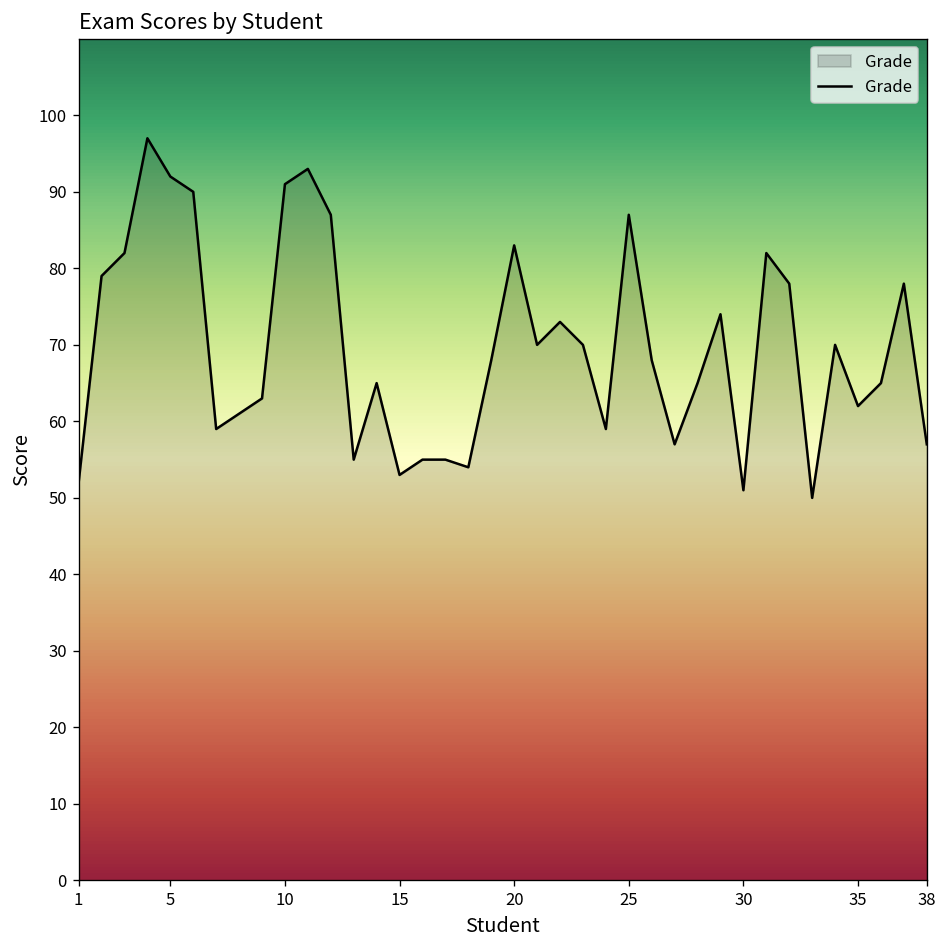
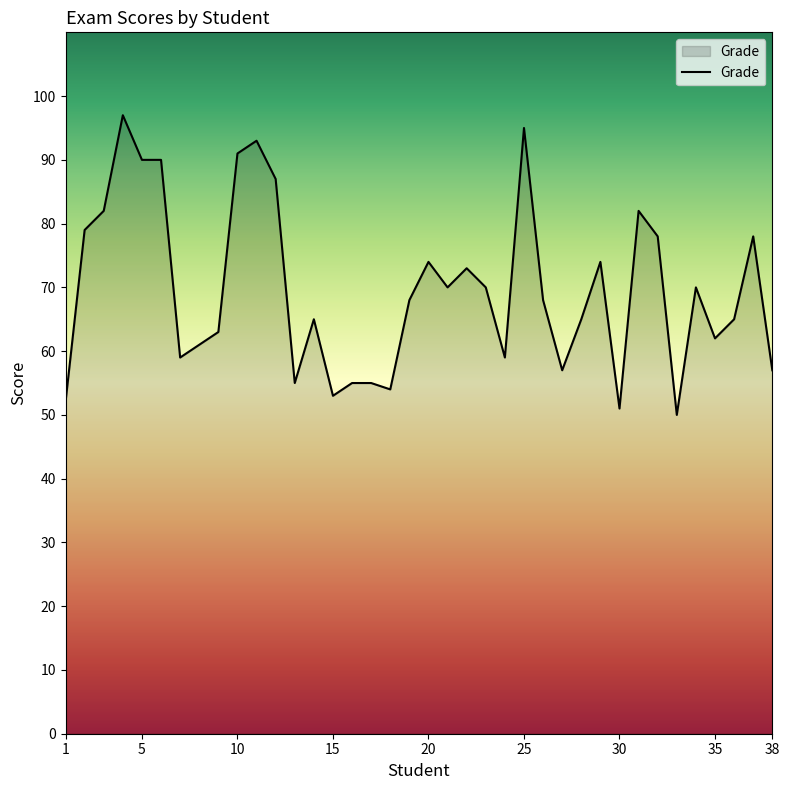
  {
    "1": 52,
-   "5": 92,
+   "5": 90,
    "10": 91,
    "15": 53,
-   "20": 83,
-   "25": 87,
+   "20": 74,
+   "25": 95,
    "30": 51,
    "35": 62,
    "38": 57
  }
